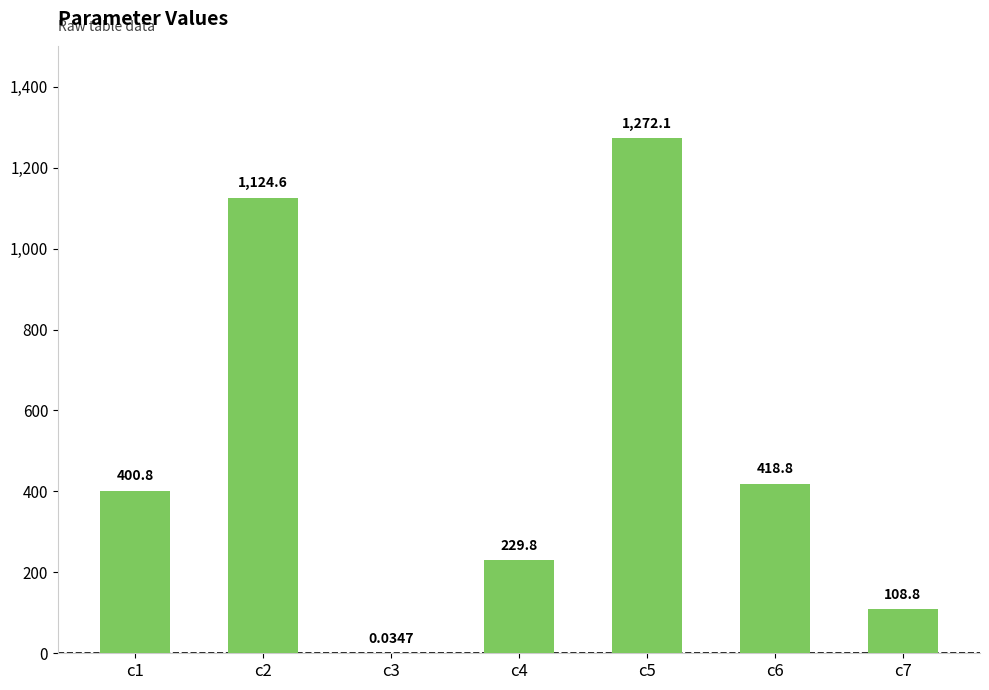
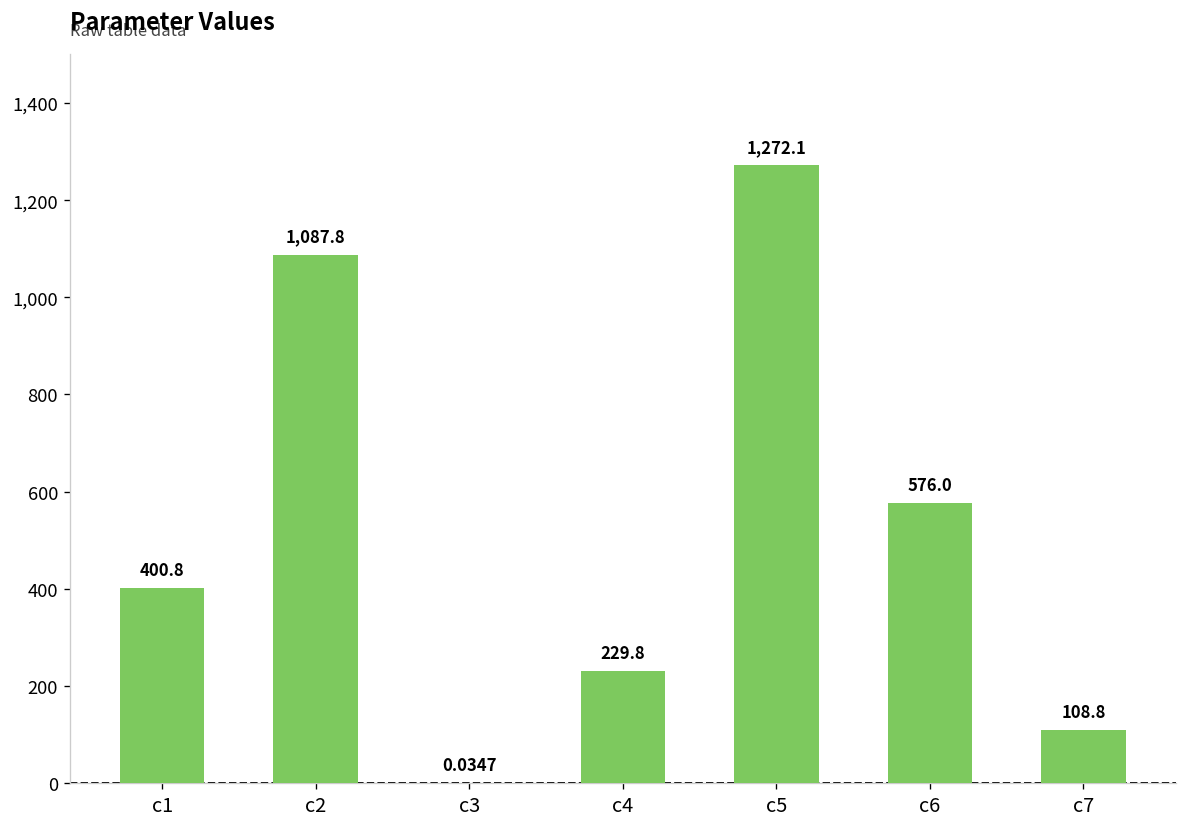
  {
    "c1": "400.8",
-   "c2": "1,124.6",
+   "c2": "1,087.8",
    "c3": "0.0347",
    "c4": "229.8",
    "c5": "1,272.1",
-   "c6": "418.8",
+   "c6": "576.0",
    "c7": "108.8"
  }
